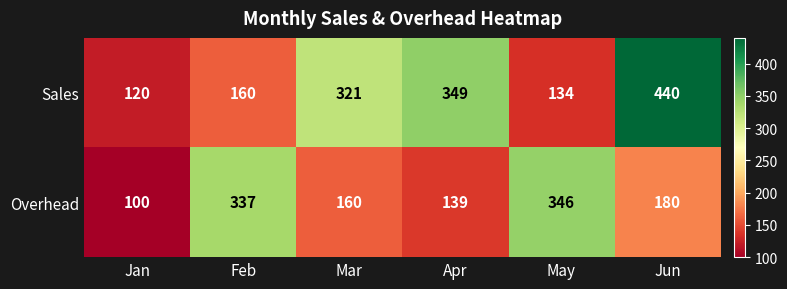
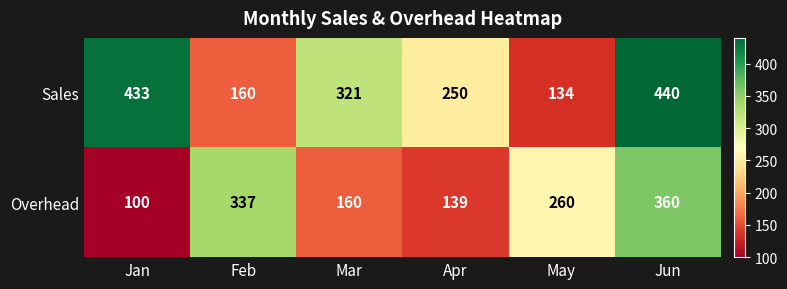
  {
    "Sales": {
-     "Jan": 120,
+     "Jan": 433,
      "Feb": 160,
      "Mar": 321,
-     "Apr": 349,
+     "Apr": 250,
      "May": 134,
      "Jun": 440
    },
    "Overhead": {
      "Jan": 100,
      "Feb": 337,
      "Mar": 160,
      "Apr": 139,
-     "May": 346,
-     "Jun": 180
+     "May": 260,
+     "Jun": 360
    }
  }
